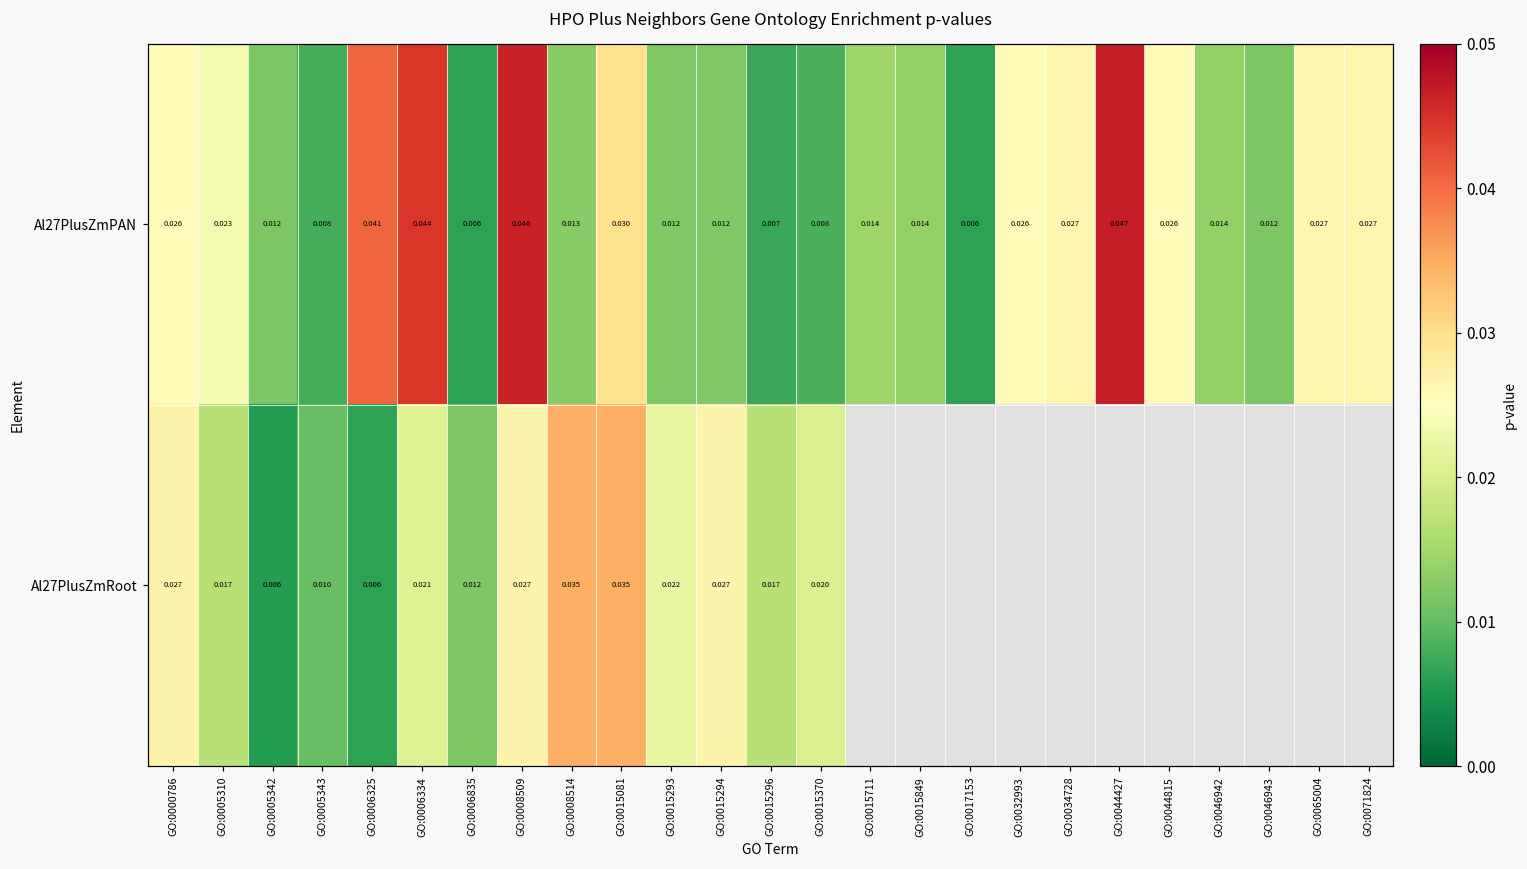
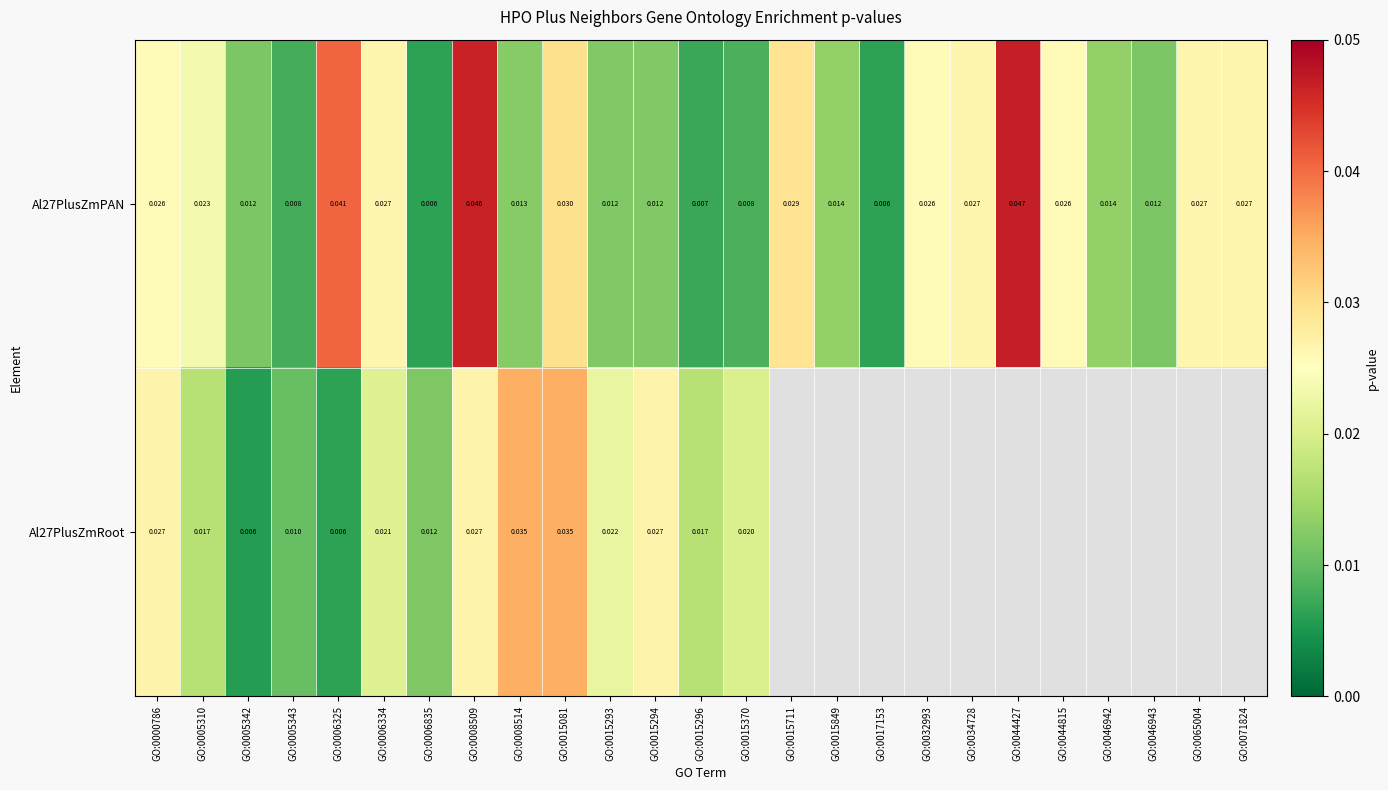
  {
    "Al27PlusZmPAN": {
      "GO:0000786": 0.026,
      "GO:0005310": 0.023,
      "GO:0005342": 0.012,
      "GO:0005343": 0.008,
      "GO:0006325": 0.041,
-     "GO:0006334": 0.044,
+     "GO:0006334": 0.027,
      "GO:0006835": 0.006,
      "GO:0008509": 0.046,
      "GO:0008514": 0.013,
      "GO:0015081": 0.030,
      "GO:0015293": 0.012,
      "GO:0015294": 0.012,
      "GO:0015296": 0.007,
      "GO:0015370": 0.008,
-     "GO:0015711": 0.014,
+     "GO:0015711": 0.029,
      "GO:0015849": 0.014,
      "GO:0017153": 0.006,
      "GO:0032993": 0.026,
      "GO:0034728": 0.027,
      "GO:0044427": 0.047,
      "GO:0044815": 0.026,
      "GO:0046942": 0.014,
      "GO:0046943": 0.012,
      "GO:0065004": 0.027,
      "GO:0071824": 0.027
    },
    "Al27PlusZmRoot": {
      "GO:0000786": 0.027,
      "GO:0005310": 0.017,
      "GO:0005342": 0.006,
      "GO:0005343": 0.010,
      "GO:0006325": 0.006,
      "GO:0006334": 0.021,
      "GO:0006835": 0.012,
      "GO:0008509": 0.027,
      "GO:0008514": 0.035,
      "GO:0015081": 0.035,
      "GO:0015293": 0.022,
      "GO:0015294": 0.027,
      "GO:0015296": 0.017,
      "GO:0015370": 0.020
    }
  }
